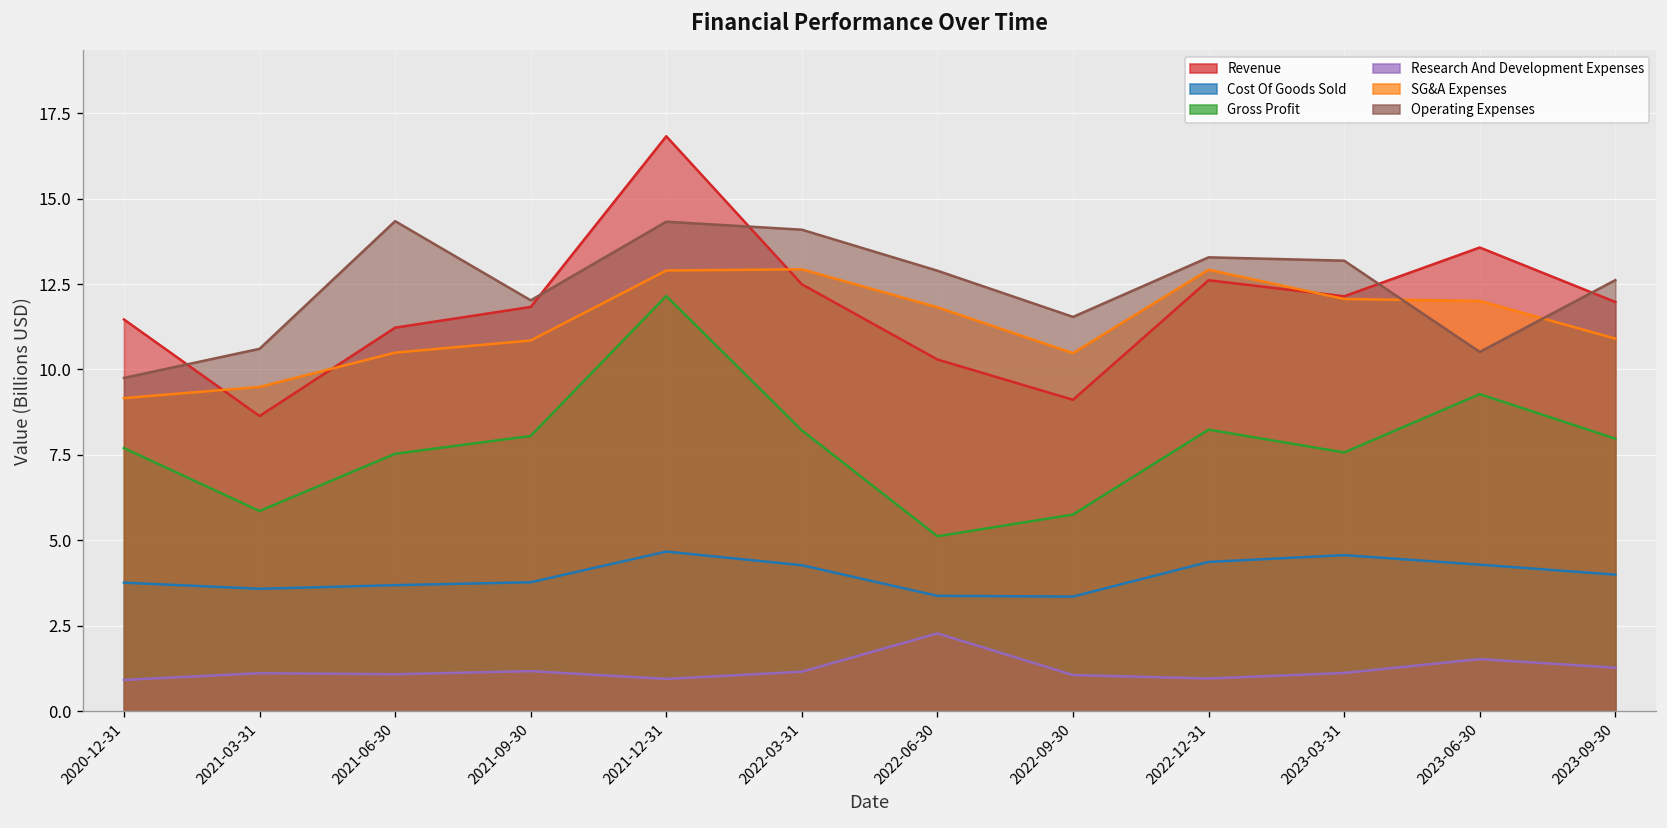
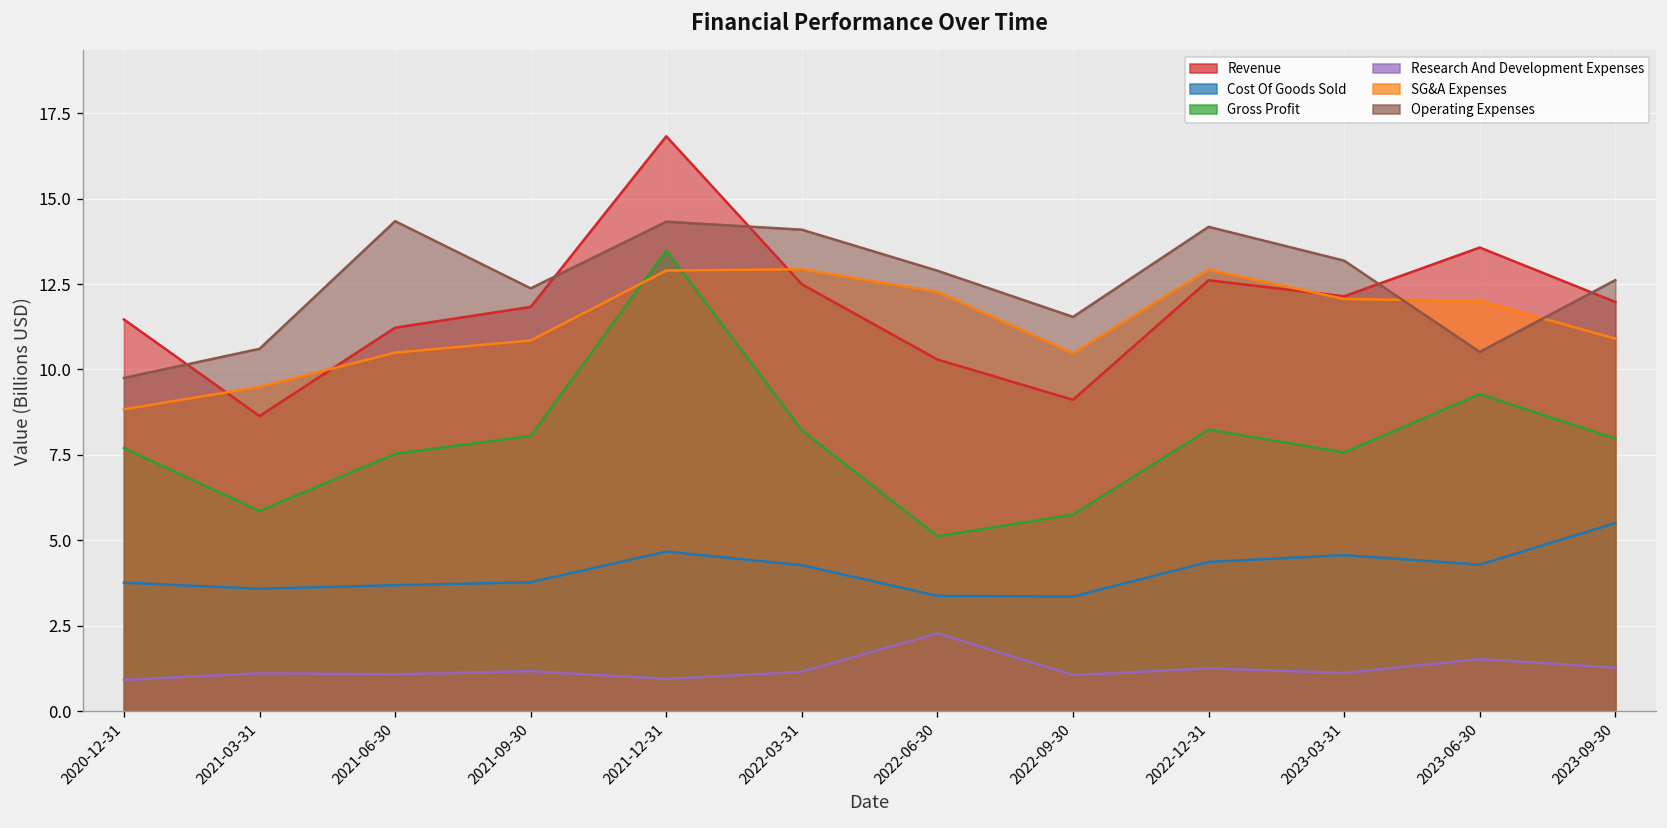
  {
    "Revenue": {
      "2020-12-31": 11.5,
      "2021-03-31": 8.6,
      "2021-06-30": 11.2,
      "2021-09-30": 11.8,
      "2021-12-31": 16.8,
      "2022-03-31": 12.5,
      "2022-06-30": 10.3,
      "2022-09-30": 9.1,
      "2022-12-31": 12.6,
      "2023-06-30": 13.6,
      "2023-09-30": 12.0
    },
    "Cost Of Goods Sold": {
      "2020-12-31": 3.8,
      "2021-03-31": 3.6,
      "2021-06-30": 3.7,
      "2021-09-30": 3.8,
      "2021-12-31": 4.7,
      "2022-03-31": 4.3,
      "2022-06-30": 3.4,
      "2022-09-30": 3.4,
      "2022-12-31": 4.4,
      "2023-03-31": 4.6,
      "2023-06-30": 4.3,
-     "2023-09-30": 4.0
+     "2023-09-30": 5.5
    },
    "Gross Profit": {
      "2020-12-31": 7.7,
      "2021-03-31": 5.9,
      "2021-06-30": 7.5,
      "2021-09-30": 8.1,
-     "2021-12-31": 12.2,
+     "2021-12-31": 13.5,
      "2022-03-31": 8.2,
      "2022-06-30": 5.1,
      "2022-09-30": 5.8,
      "2022-12-31": 8.2,
      "2023-03-31": 7.6,
      "2023-06-30": 9.3,
      "2023-09-30": 8.0
    },
    "Research And Development Expenses": {
      "2020-12-31": 0.9,
      "2021-03-31": 1.1,
      "2021-06-30": 1.1,
      "2021-09-30": 1.2,
      "2021-12-31": 0.9,
      "2022-03-31": 1.2,
      "2022-06-30": 2.3,
      "2022-09-30": 1.1,
-     "2022-12-31": 1.0,
+     "2022-12-31": 1.3,
      "2023-03-31": 1.1,
      "2023-06-30": 1.5,
      "2023-09-30": 1.3
    },
    "SG&A Expenses": {
-     "2020-12-31": 9.2,
+     "2020-12-31": 8.8,
      "2021-03-31": 9.5,
      "2021-06-30": 10.5,
      "2021-09-30": 10.8,
      "2021-12-31": 12.9,
      "2022-03-31": 12.9,
-     "2022-06-30": 11.8,
+     "2022-06-30": 12.3,
      "2022-09-30": 10.5,
      "2022-12-31": 12.9,
      "2023-06-30": 12.0,
      "2023-09-30": 10.9
    },
    "Operating Expenses": {
      "2020-12-31": 9.8,
      "2021-03-31": 10.6,
      "2021-06-30": 14.3,
-     "2021-09-30": 12.0,
+     "2021-09-30": 12.4,
      "2021-12-31": 14.3,
      "2022-03-31": 14.1,
      "2022-06-30": 12.9,
      "2022-09-30": 11.5,
-     "2022-12-31": 13.3,
+     "2022-12-31": 14.2,
      "2023-03-31": 13.2,
      "2023-06-30": 10.5,
      "2023-09-30": 12.6
    }
  }
